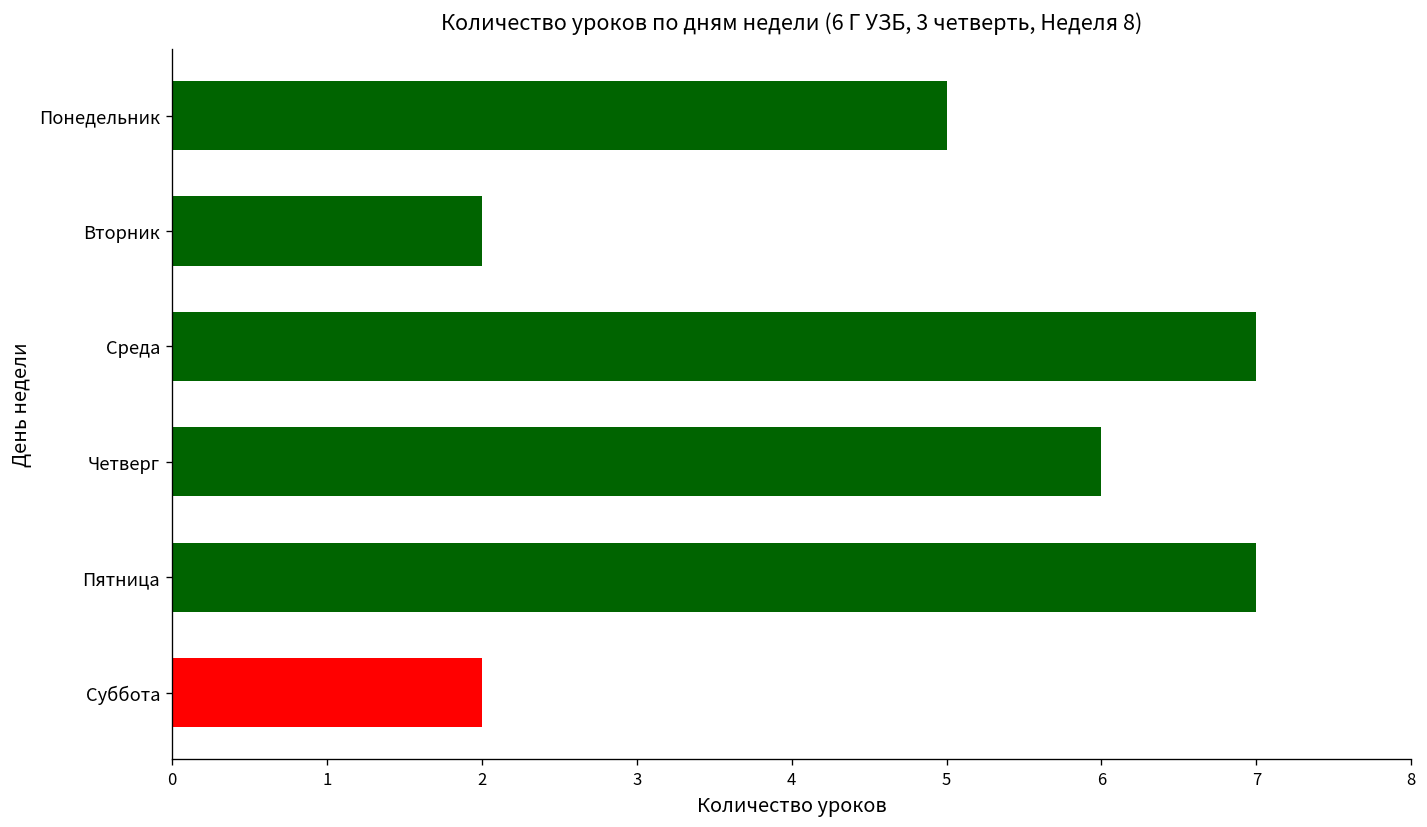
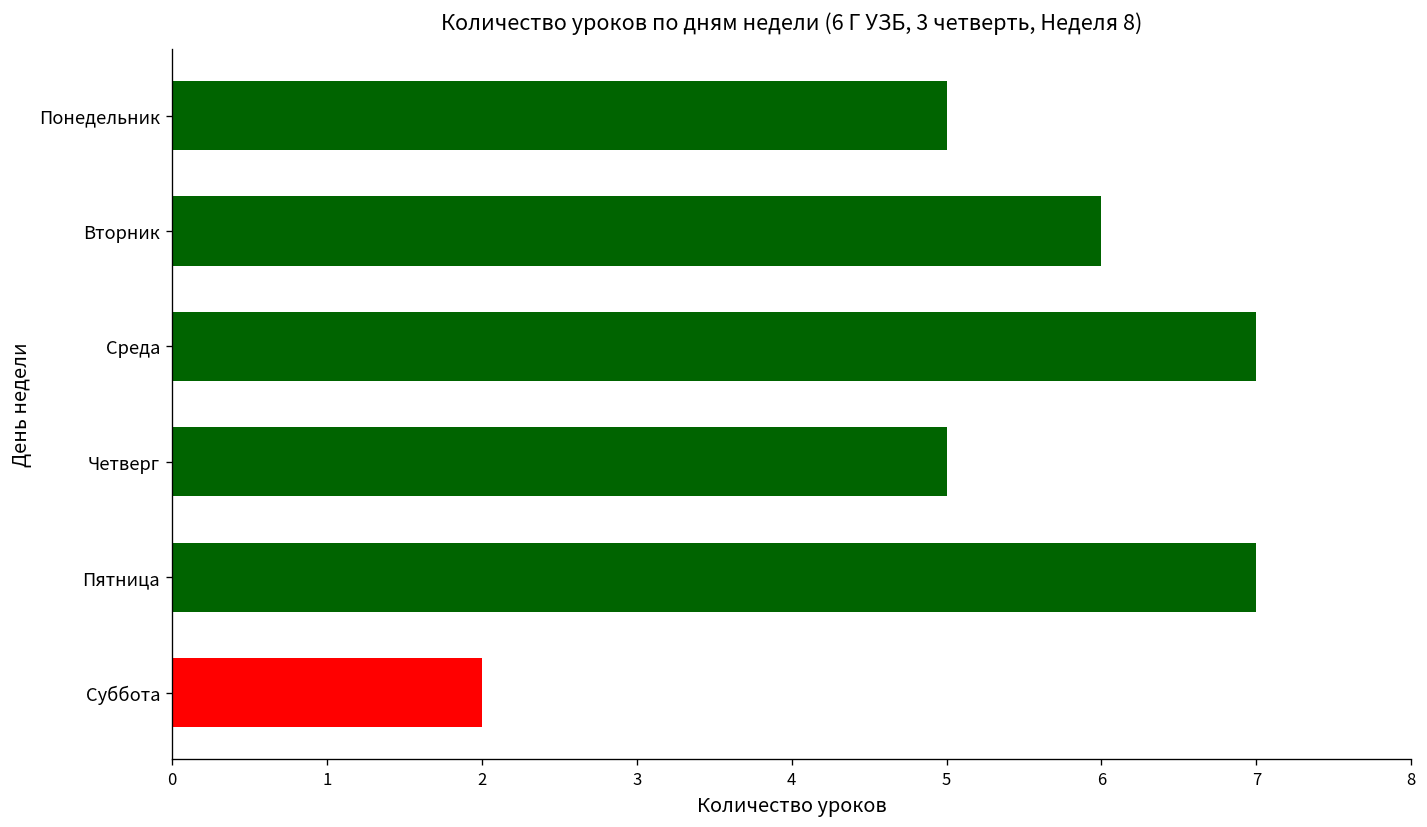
  {
    "Понедельник": 5,
-   "Вторник": 2,
+   "Вторник": 6,
    "Среда": 7,
-   "Четверг": 6,
+   "Четверг": 5,
    "Пятница": 7,
    "Суббота": 2
  }
